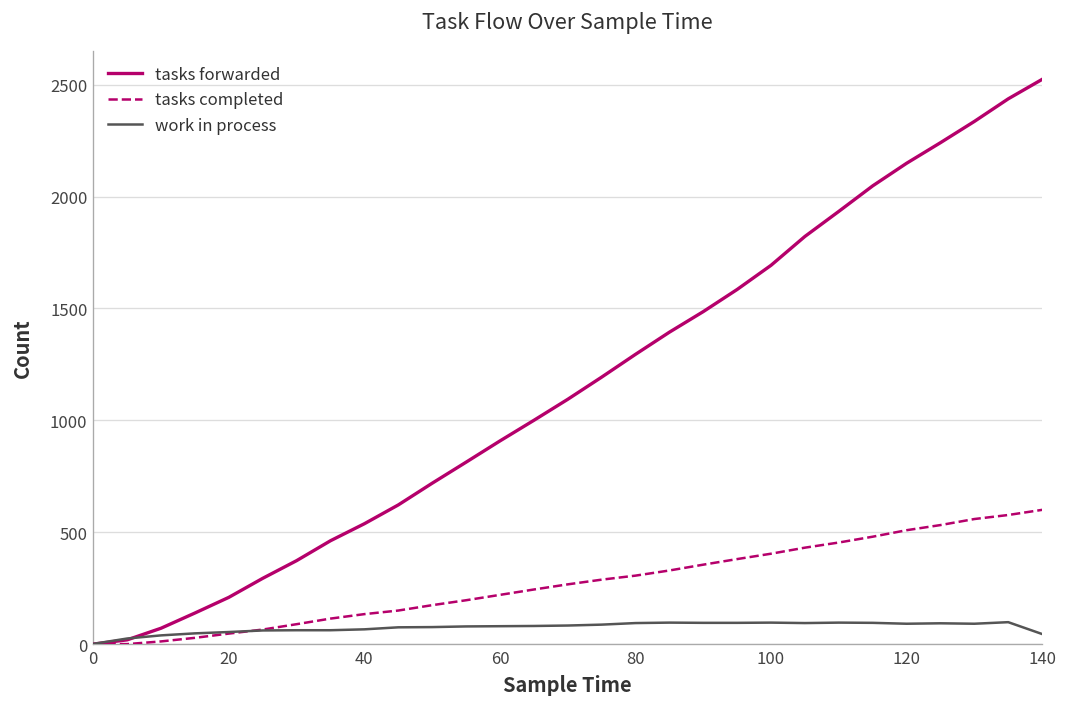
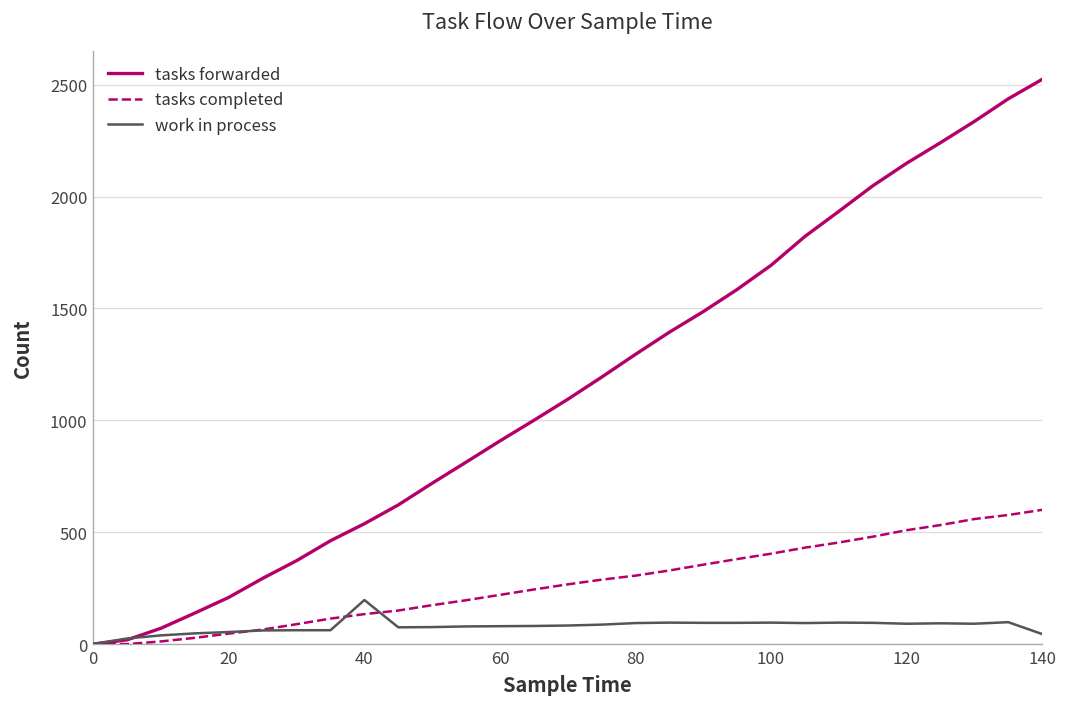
  {
    "work in process": {
-     "40": 70,
+     "40": 200,
      "60": 80,
      "80": 90,
      "100": 100,
      "120": 90,
      "140": 50
    }
  }
